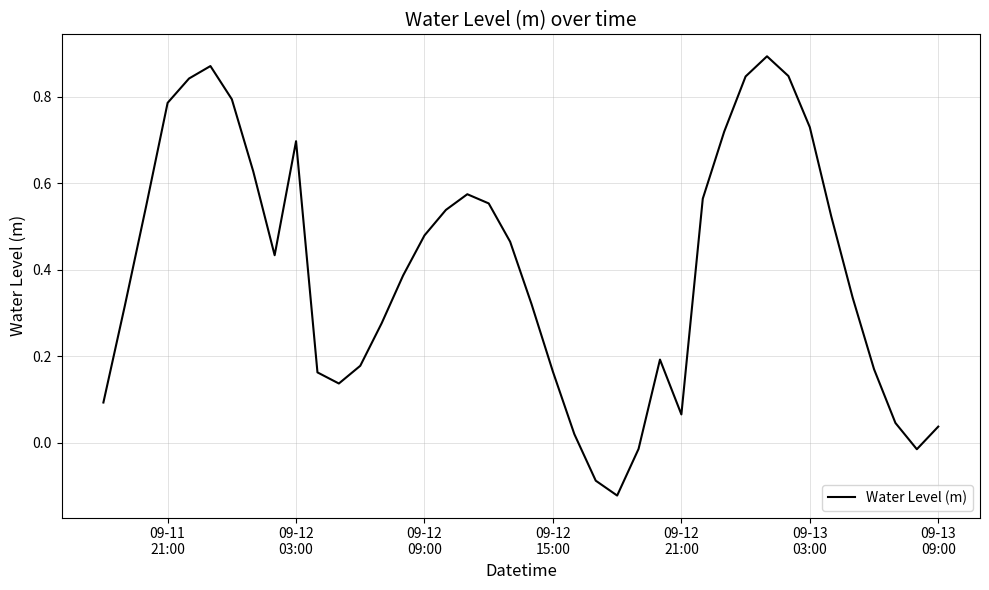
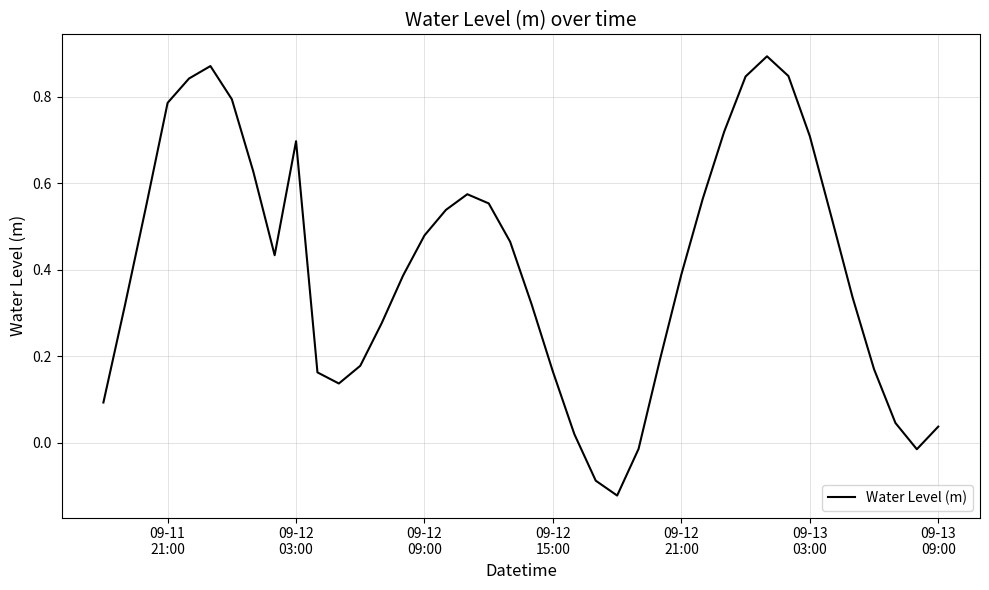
  {
    "09-11 21:00": 0.79,
    "09-12 03:00": 0.70,
    "09-12 09:00": 0.48,
    "09-12 15:00": 0.16,
-   "09-12 21:00": 0.07,
-   "09-13 03:00": 0.73,
+   "09-12 21:00": 0.39,
+   "09-13 03:00": 0.71,
    "09-13 09:00": 0.04
  }
